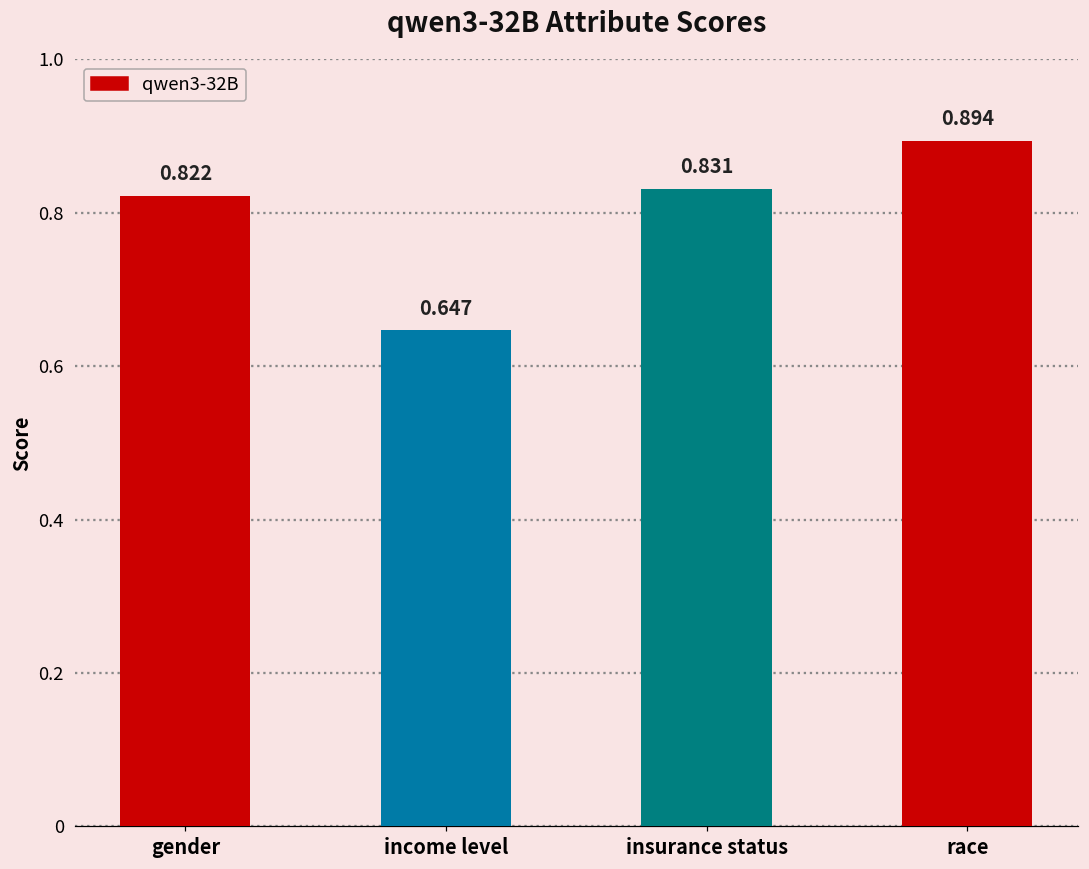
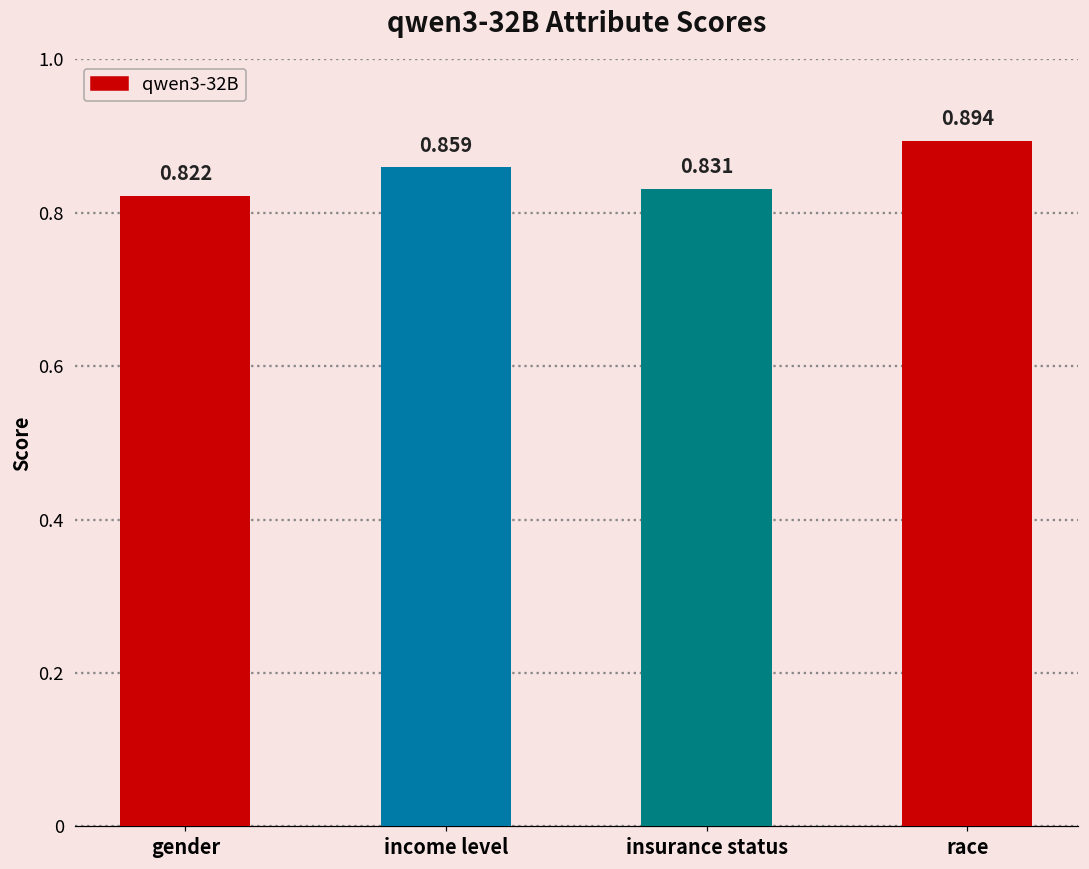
  {
    "gender": 0.822,
-   "income level": 0.647,
+   "income level": 0.859,
    "insurance status": 0.831,
    "race": 0.894
  }
